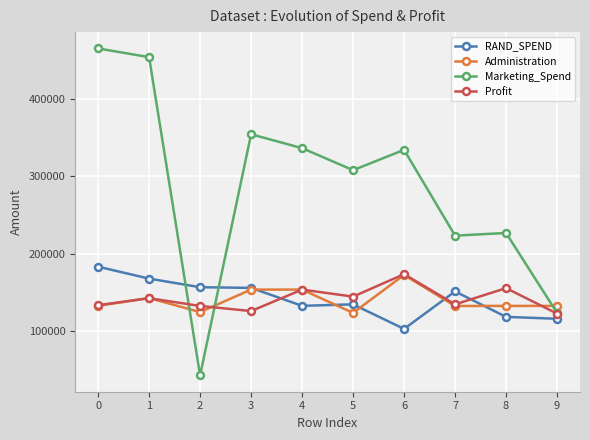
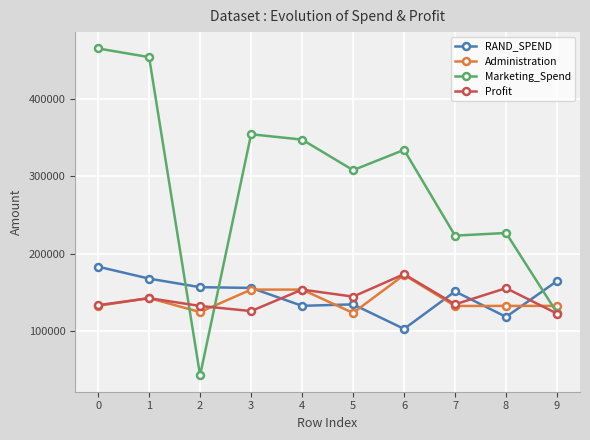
  {
    "RAND_SPEND": {
      "0": 180000,
      "1": 170000,
      "2": 160000,
      "4": 130000,
      "5": 130000,
      "6": 100000,
      "7": 150000,
      "8": 120000,
-     "9": 120000
+     "9": 160000
    },
    "Marketing_Spend": {
      "0": 470000,
      "1": 450000,
      "2": 40000,
      "3": 350000,
-     "4": 340000,
+     "4": 350000,
      "5": 310000,
      "6": 330000,
      "7": 220000,
      "8": 230000
    }
  }
